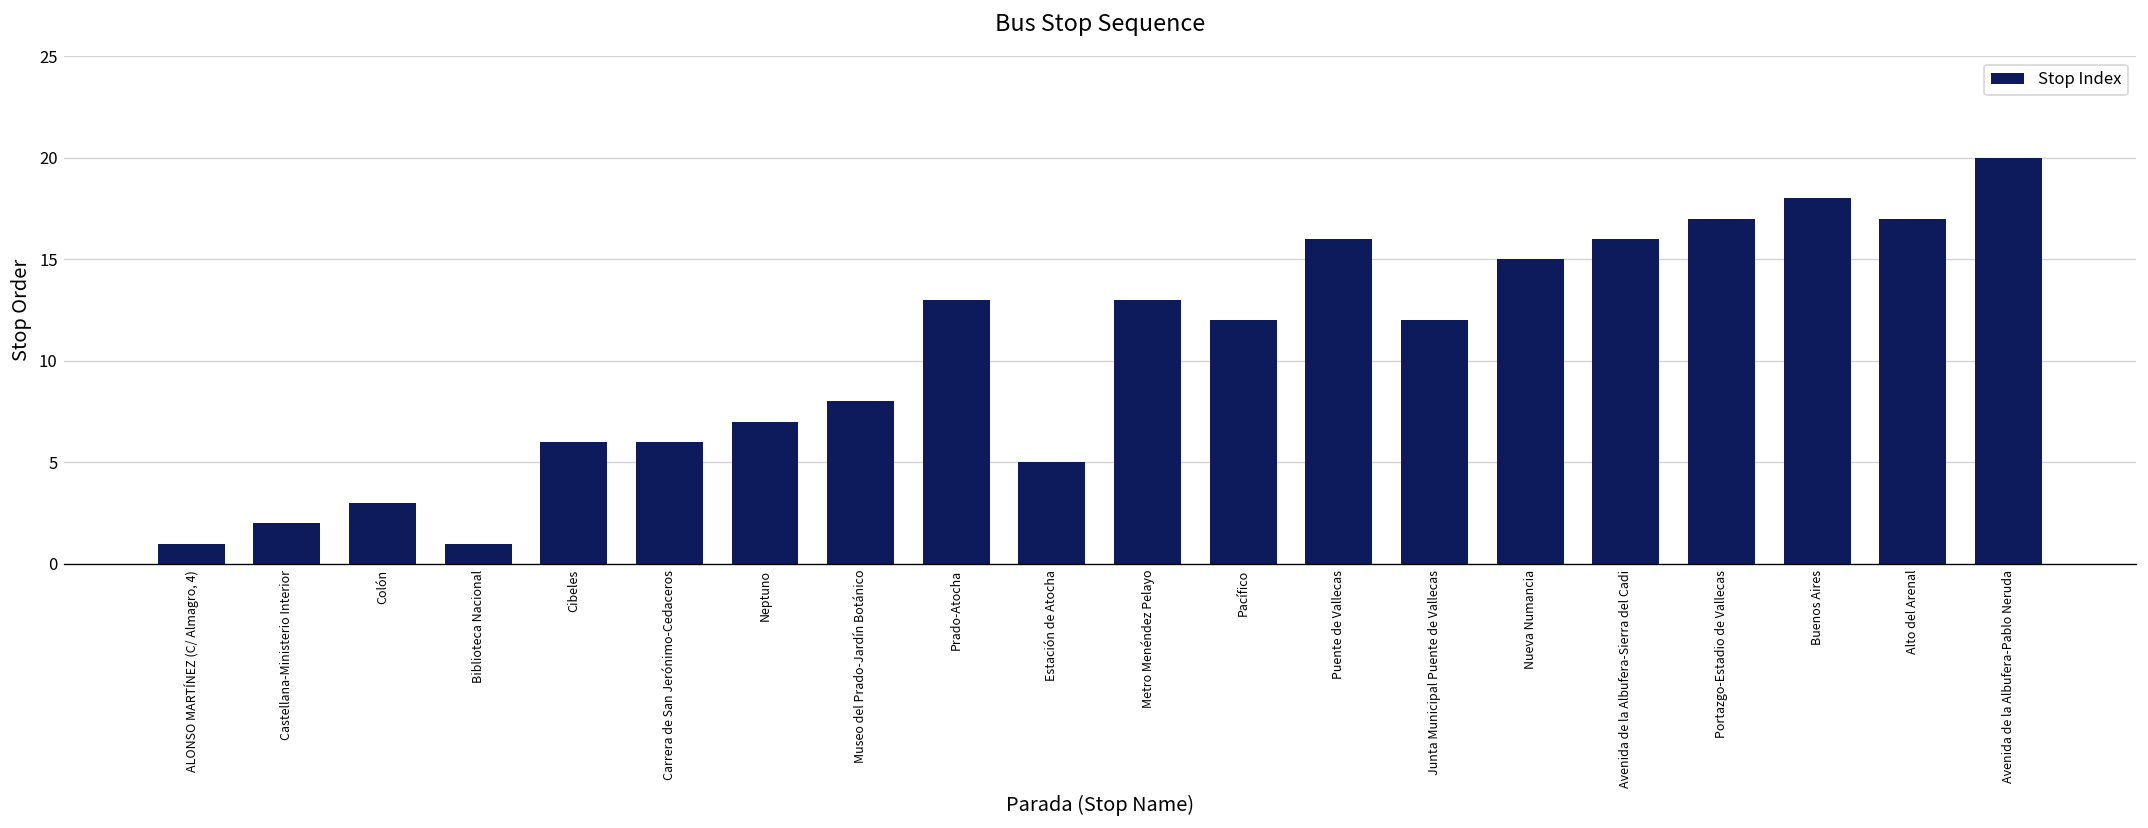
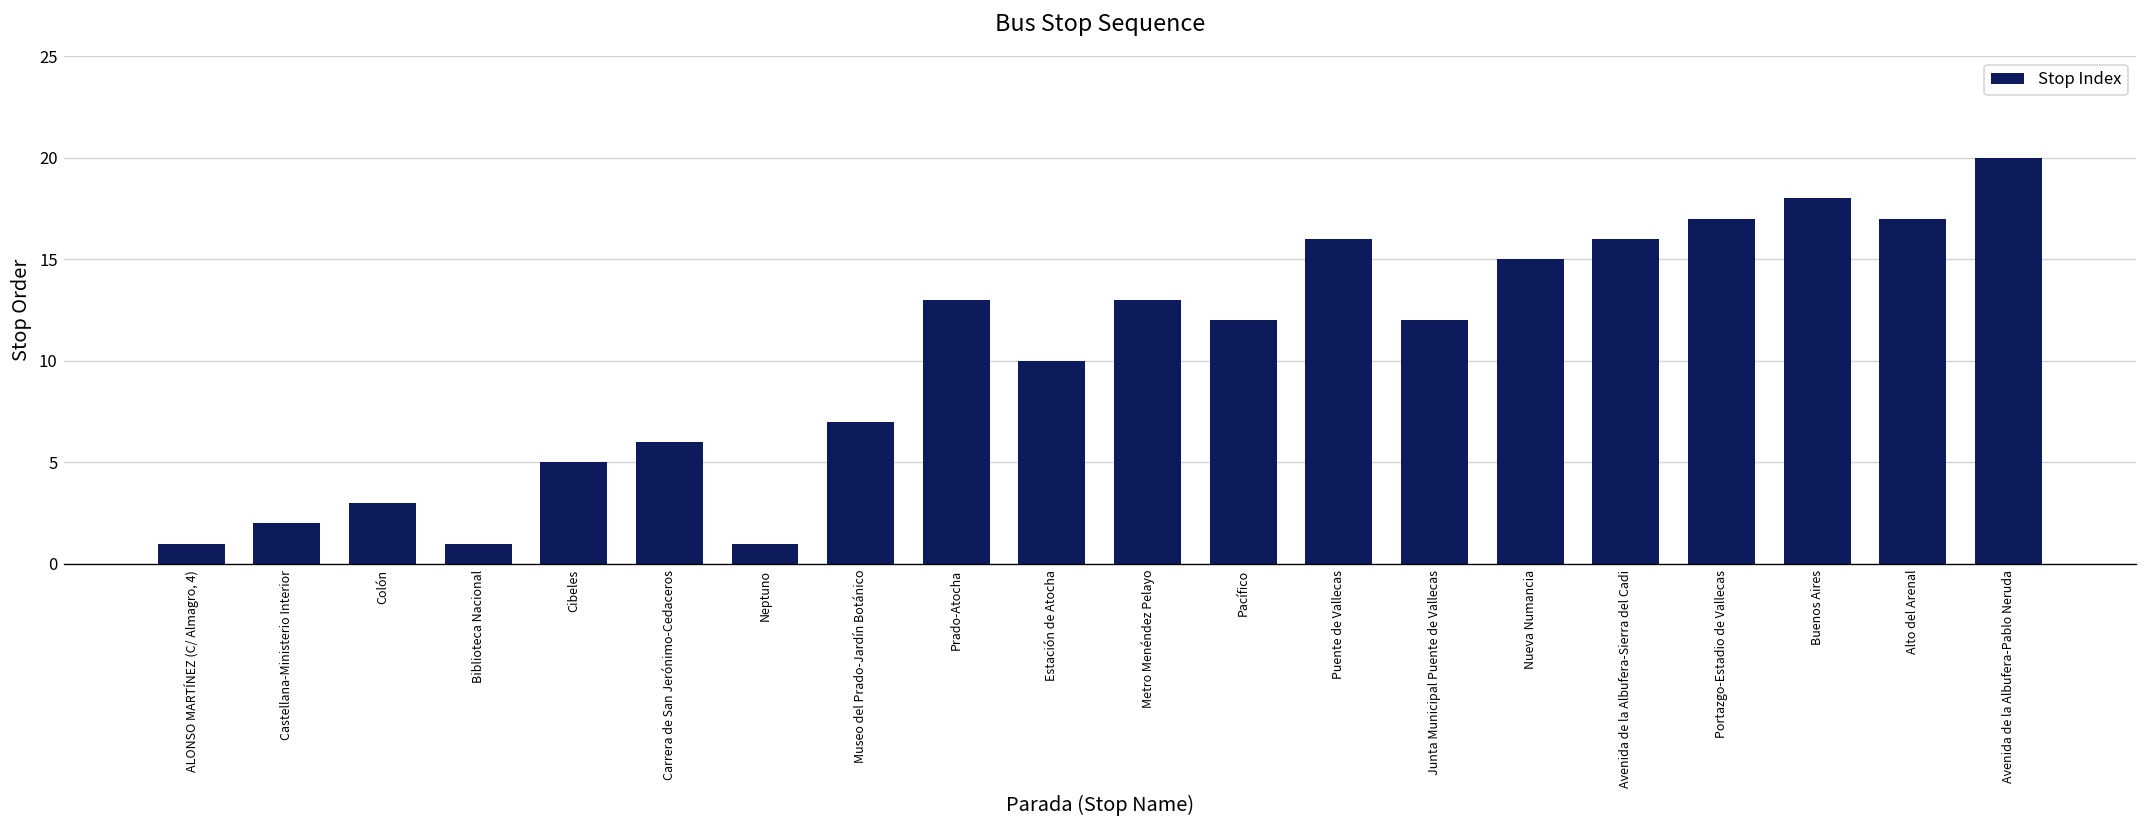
  {
    "ALONSO MARTÍNEZ (C/ Almagro, 4)": 1,
    "Castellana-Ministerio Interior": 2,
    "Colón": 3,
    "Biblioteca Nacional": 1,
-   "Cibeles": 6,
+   "Cibeles": 5,
    "Carrera de San Jerónimo-Cedaceros": 6,
-   "Neptuno": 7,
-   "Museo del Prado-Jardín Botánico": 8,
+   "Neptuno": 1,
+   "Museo del Prado-Jardín Botánico": 7,
    "Prado-Atocha": 13,
-   "Estación de Atocha": 5,
+   "Estación de Atocha": 10,
    "Metro Menéndez Pelayo": 13,
    "Pacífico": 12,
    "Puente de Vallecas": 16,
    "Junta Municipal Puente de Vallecas": 12,
    "Nueva Numancia": 15,
    "Avenida de la Albufera-Sierra del Cadi": 16,
    "Portazgo-Estadio de Vallecas": 17,
    "Buenos Aires": 18,
    "Alto del Arenal": 17,
    "Avenida de la Albufera-Pablo Neruda": 20
  }
